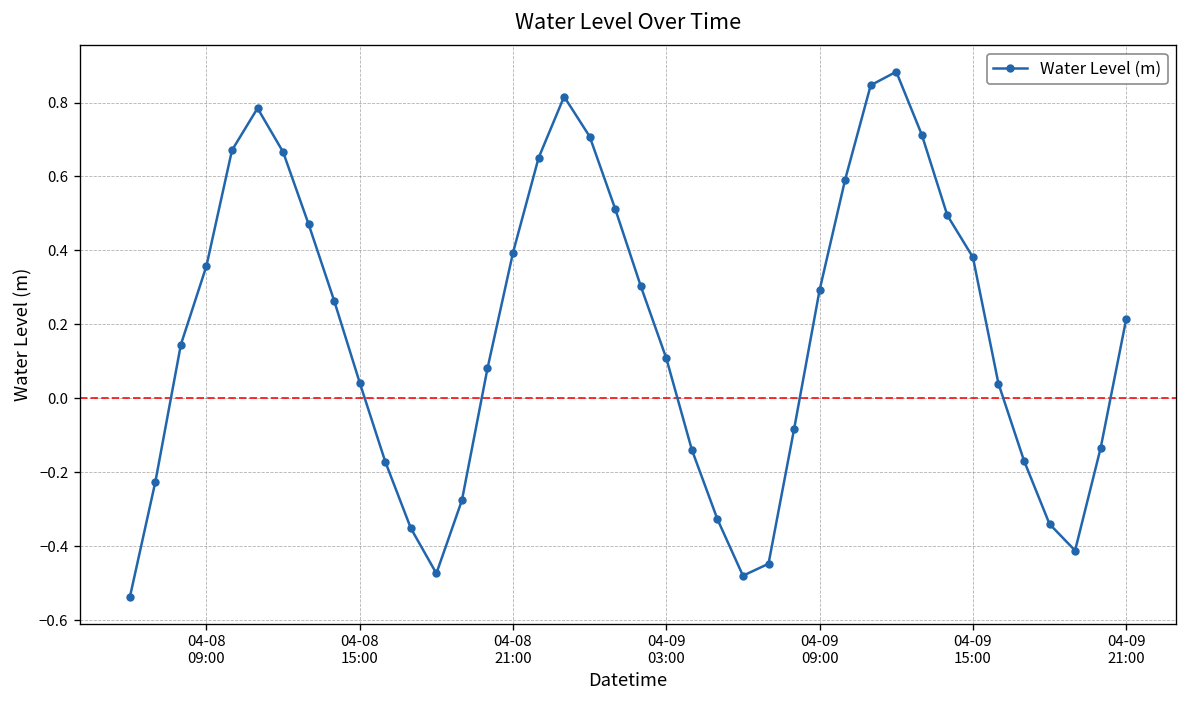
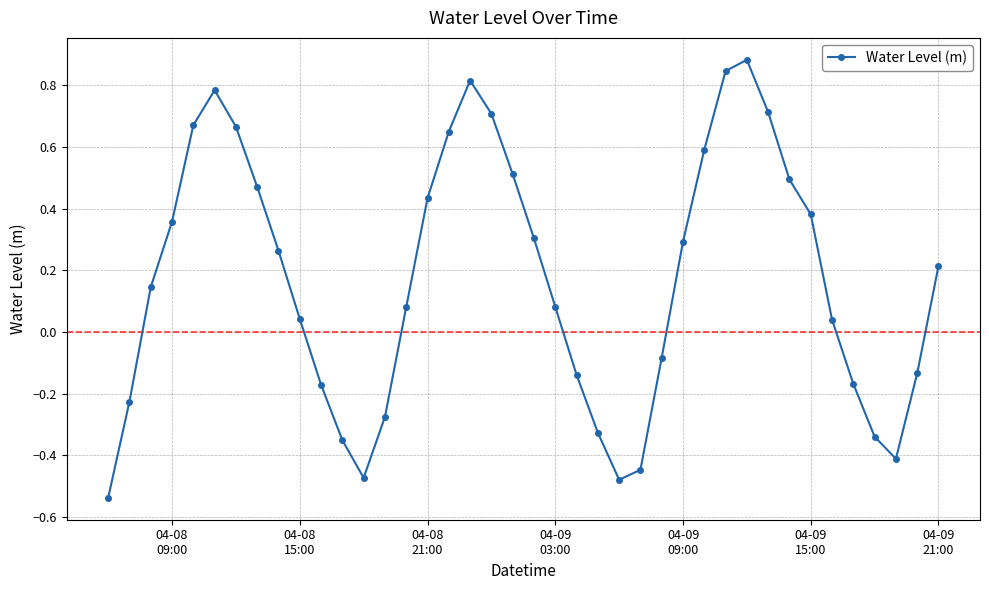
  {
    "04-08 09:00": 0.36,
    "04-08 15:00": 0.04,
-   "04-08 21:00": 0.39,
-   "04-09 03:00": 0.11,
+   "04-08 21:00": 0.43,
+   "04-09 03:00": 0.08,
    "04-09 09:00": 0.29,
    "04-09 15:00": 0.38,
    "04-09 21:00": 0.21
  }
